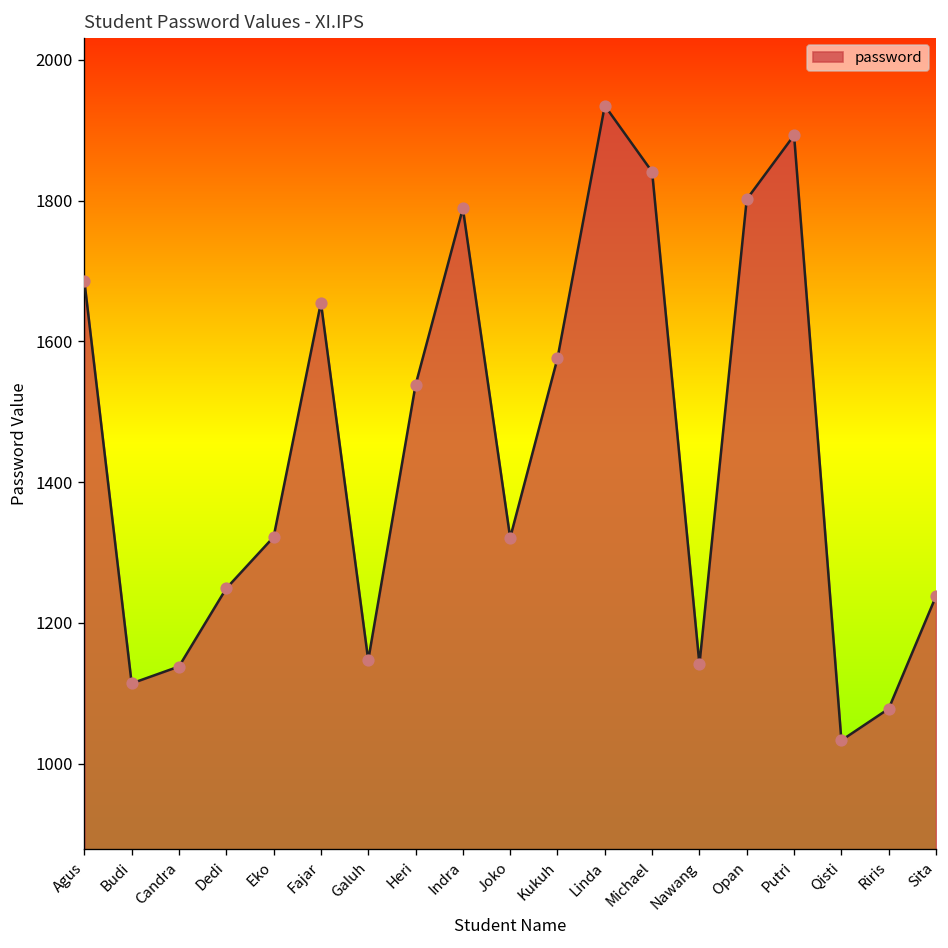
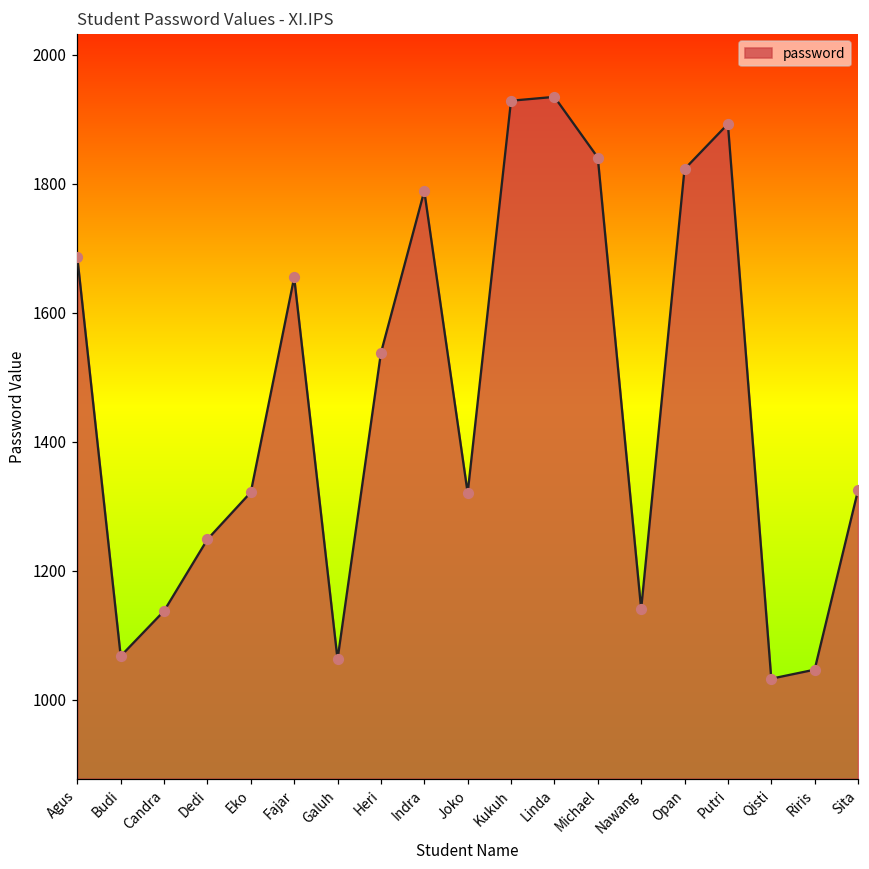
  {
    "Agus": 1690,
-   "Budi": 1110,
+   "Budi": 1070,
    "Candra": 1140,
    "Dedi": 1250,
    "Eko": 1320,
    "Fajar": 1660,
-   "Galuh": 1150,
+   "Galuh": 1060,
    "Heri": 1540,
    "Indra": 1790,
    "Joko": 1320,
-   "Kukuh": 1580,
+   "Kukuh": 1930,
    "Linda": 1940,
    "Michael": 1840,
    "Nawang": 1140,
-   "Opan": 1800,
+   "Opan": 1820,
    "Putri": 1890,
    "Qisti": 1030,
-   "Riris": 1080,
-   "Sita": 1240
+   "Riris": 1050,
+   "Sita": 1330
  }
